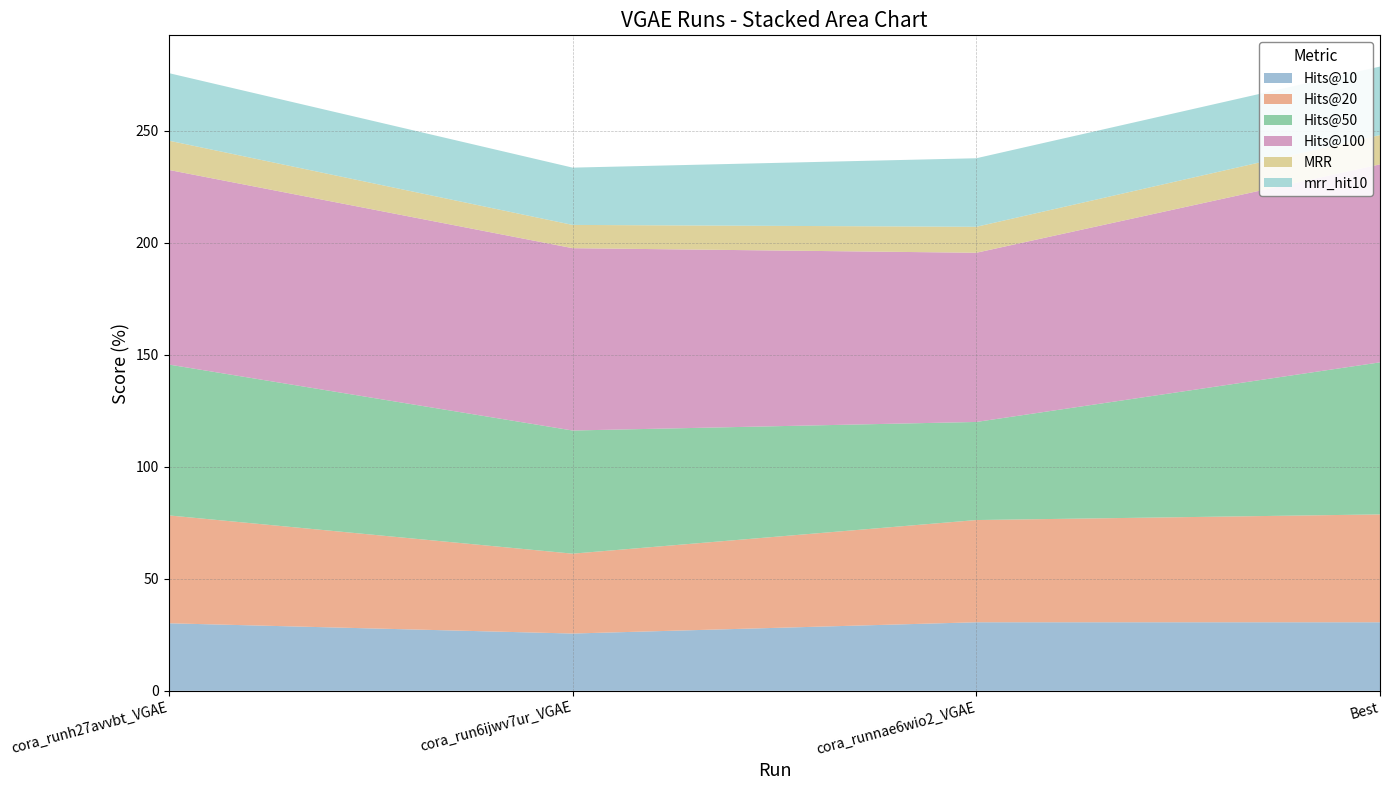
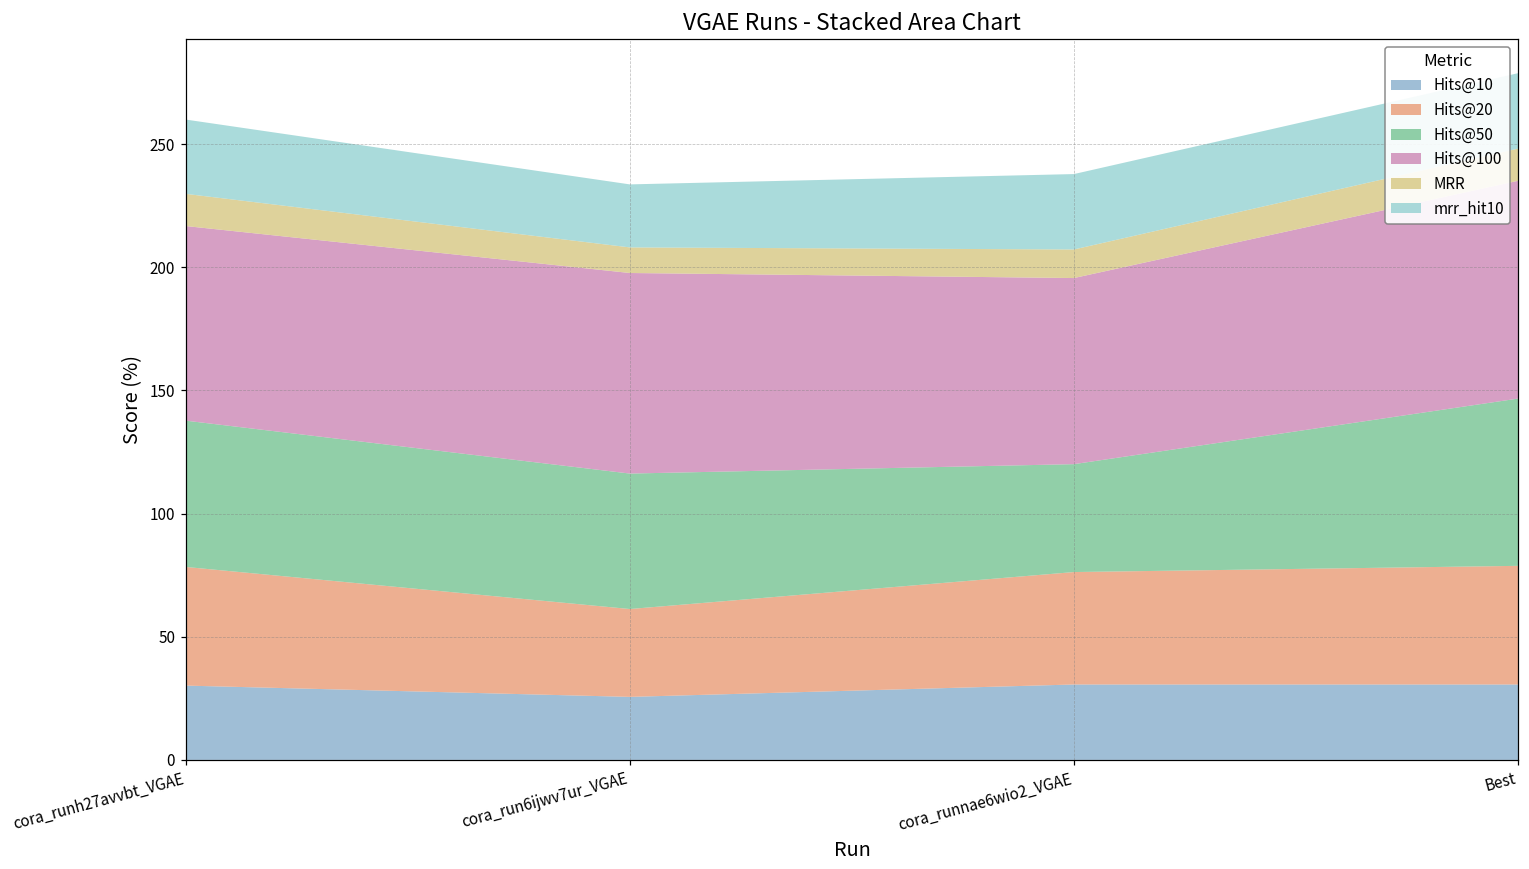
  {
    "Hits@50": {
-     "cora_runh27avvbt_VGAE": 67,
+     "cora_runh27avvbt_VGAE": 59,
      "cora_run6ijwv7ur_VGAE": 55,
      "cora_runnae6wio2_VGAE": 44,
      "Best": 68
    },
    "Hits@100": {
-     "cora_runh27avvbt_VGAE": 87,
+     "cora_runh27avvbt_VGAE": 79,
      "cora_run6ijwv7ur_VGAE": 81,
      "cora_runnae6wio2_VGAE": 76,
      "Best": 88
    }
  }
